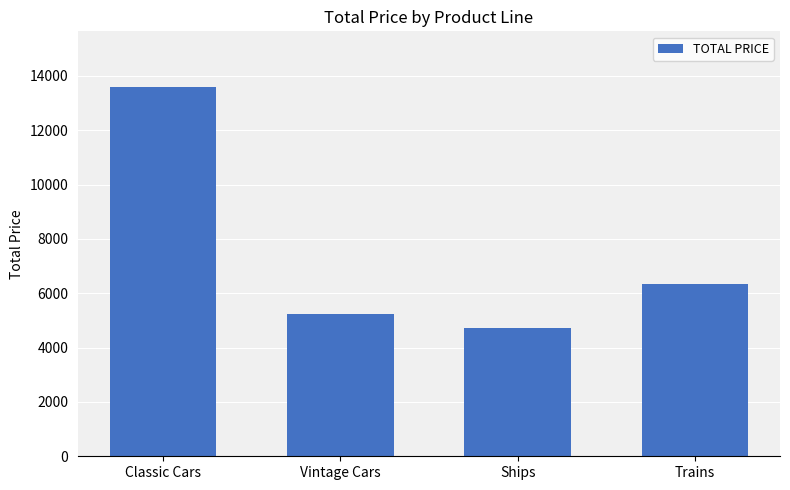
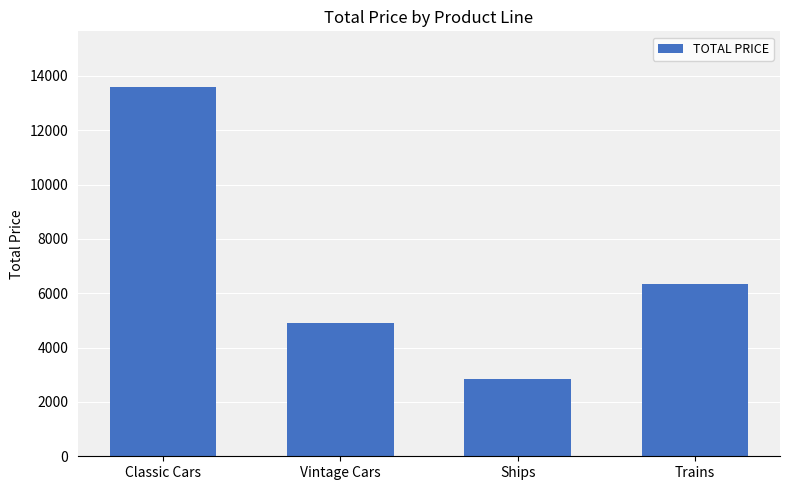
  {
    "Classic Cars": 13600,
-   "Vintage Cars": 5200,
-   "Ships": 4700,
+   "Vintage Cars": 4900,
+   "Ships": 2800,
    "Trains": 6400
  }
